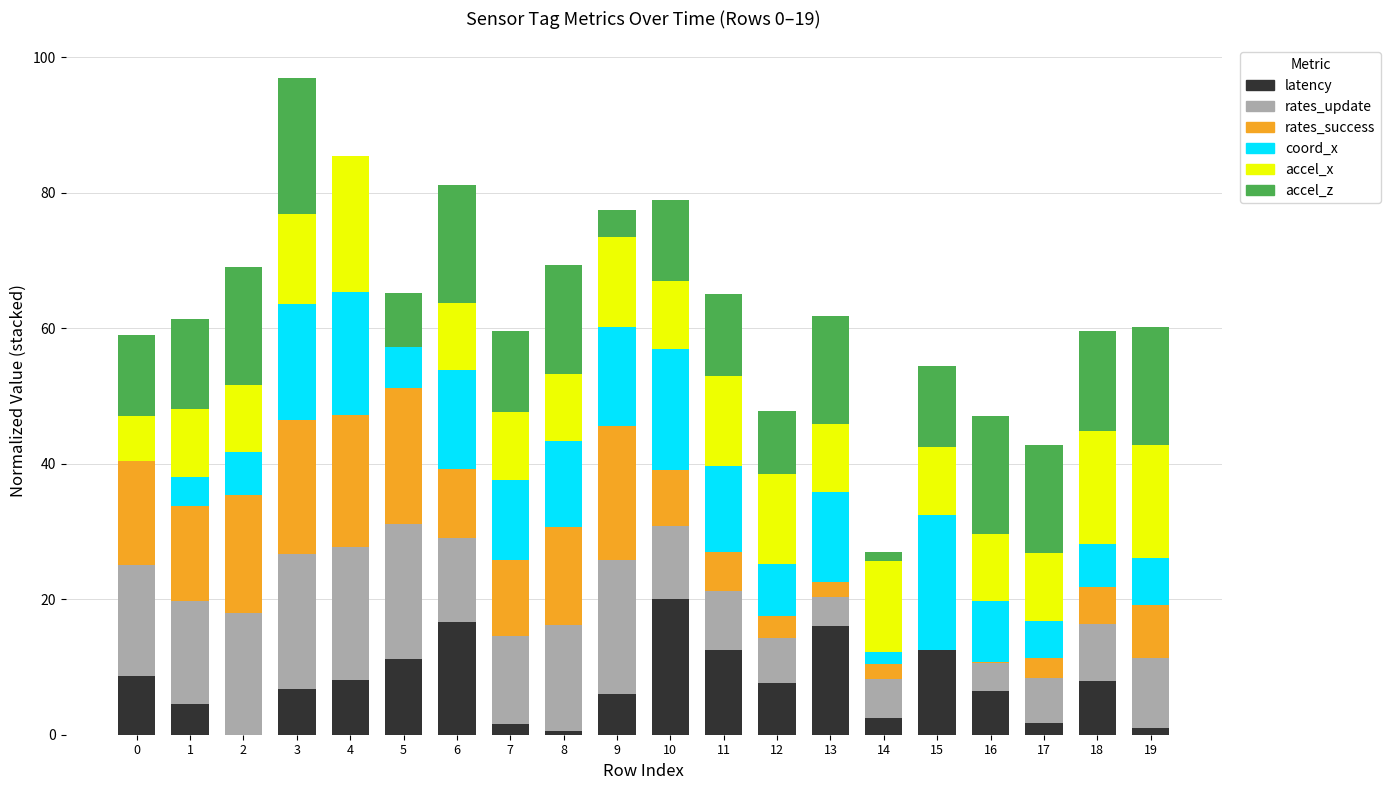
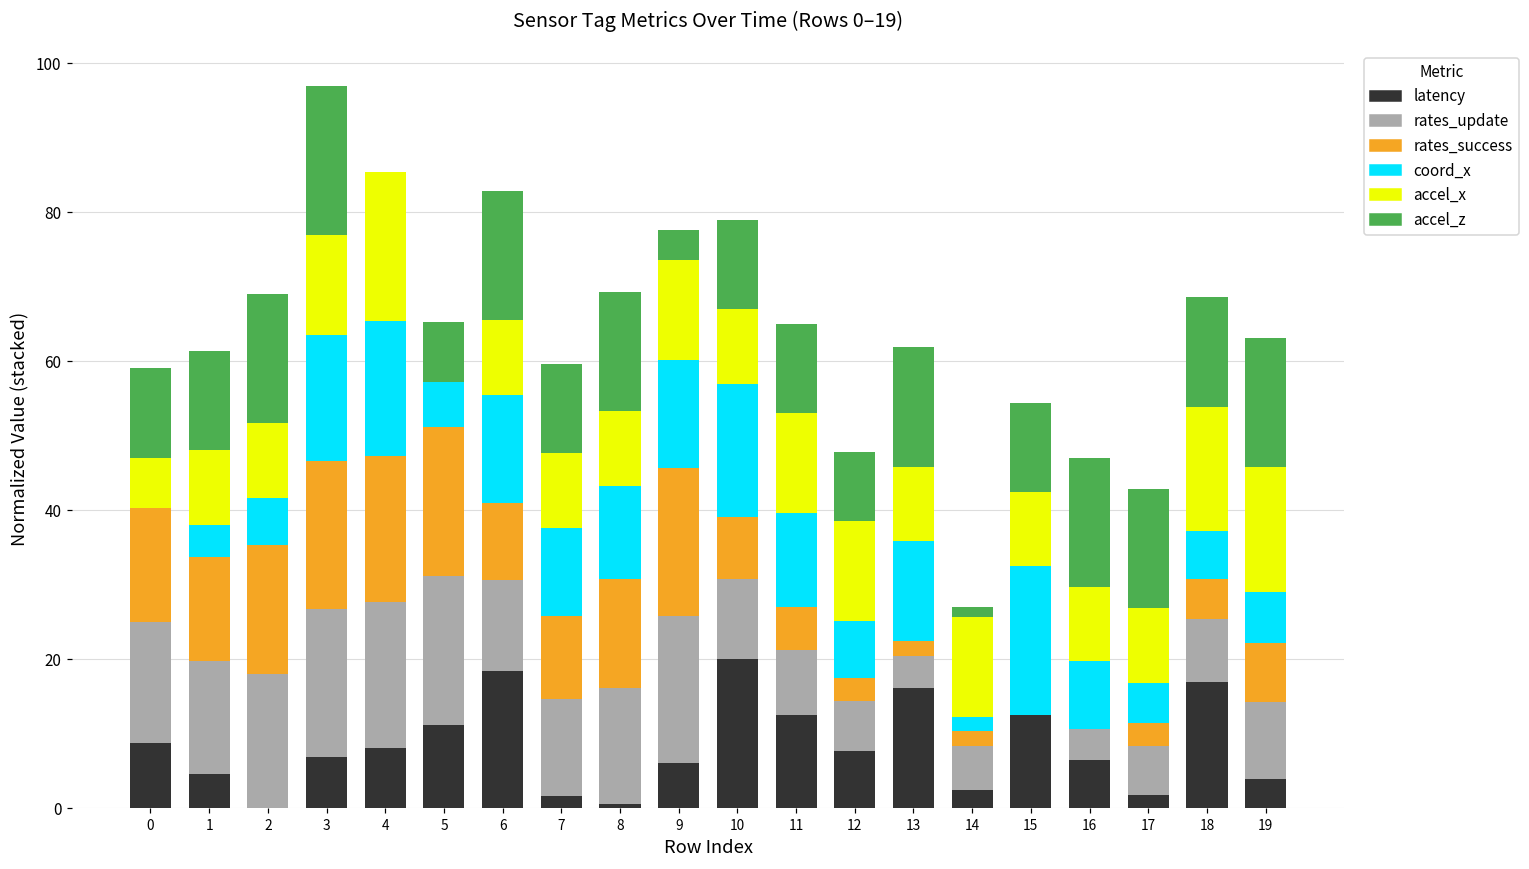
  {
    "latency": {
      "0": 9,
      "1": 5,
      "2": 0,
      "3": 7,
      "4": 8,
      "5": 11,
-     "6": 17,
+     "6": 18,
      "7": 2,
      "8": 1,
      "9": 6,
      "10": 20,
      "11": 12,
      "12": 8,
      "13": 16,
      "14": 2,
      "15": 12,
      "16": 6,
      "17": 2,
-     "18": 8,
-     "19": 1
+     "18": 17,
+     "19": 4
    },
    "rates_update": {
      "0": 16,
      "1": 15,
      "2": 18,
      "3": 20,
      "4": 20,
      "5": 20,
      "6": 12,
      "7": 13,
      "8": 16,
      "9": 20,
      "10": 11,
      "11": 9,
      "12": 7,
      "13": 4,
      "14": 6,
      "15": 0,
      "16": 4,
      "17": 7,
      "18": 8,
      "19": 10
    },
    "rates_success": {
      "0": 15,
      "1": 14,
      "2": 17,
      "3": 20,
      "4": 20,
      "5": 20,
      "6": 10,
      "7": 11,
      "8": 15,
      "9": 20,
      "10": 8,
      "11": 6,
      "12": 3,
      "13": 2,
      "14": 2,
      "15": 0,
      "17": 3,
      "18": 5,
      "19": 8
    },
    "coord_x": {
      "0": 0,
      "1": 4,
      "2": 6,
      "3": 17,
      "4": 18,
      "5": 6,
      "6": 15,
      "7": 12,
      "8": 13,
      "9": 15,
      "10": 18,
      "11": 13,
      "12": 8,
      "13": 13,
      "14": 2,
      "15": 20,
      "16": 9,
      "17": 5,
      "18": 6,
      "19": 7
    },
    "accel_x": {
      "0": 7,
      "1": 10,
      "2": 10,
      "3": 13,
      "4": 20,
      "5": 0,
      "6": 10,
      "7": 10,
      "8": 10,
      "9": 13,
      "10": 10,
      "11": 13,
      "12": 13,
      "13": 10,
      "14": 13,
      "15": 10,
      "16": 10,
      "17": 10,
      "18": 17,
      "19": 17
    },
    "accel_z": {
      "0": 12,
      "1": 13,
      "2": 17,
      "3": 20,
      "4": 0,
      "5": 8,
      "6": 17,
      "7": 12,
      "8": 16,
      "9": 4,
      "10": 12,
      "11": 12,
      "12": 9,
      "13": 16,
      "14": 1,
      "15": 12,
      "16": 17,
      "17": 16,
      "18": 15,
      "19": 17
    }
  }
